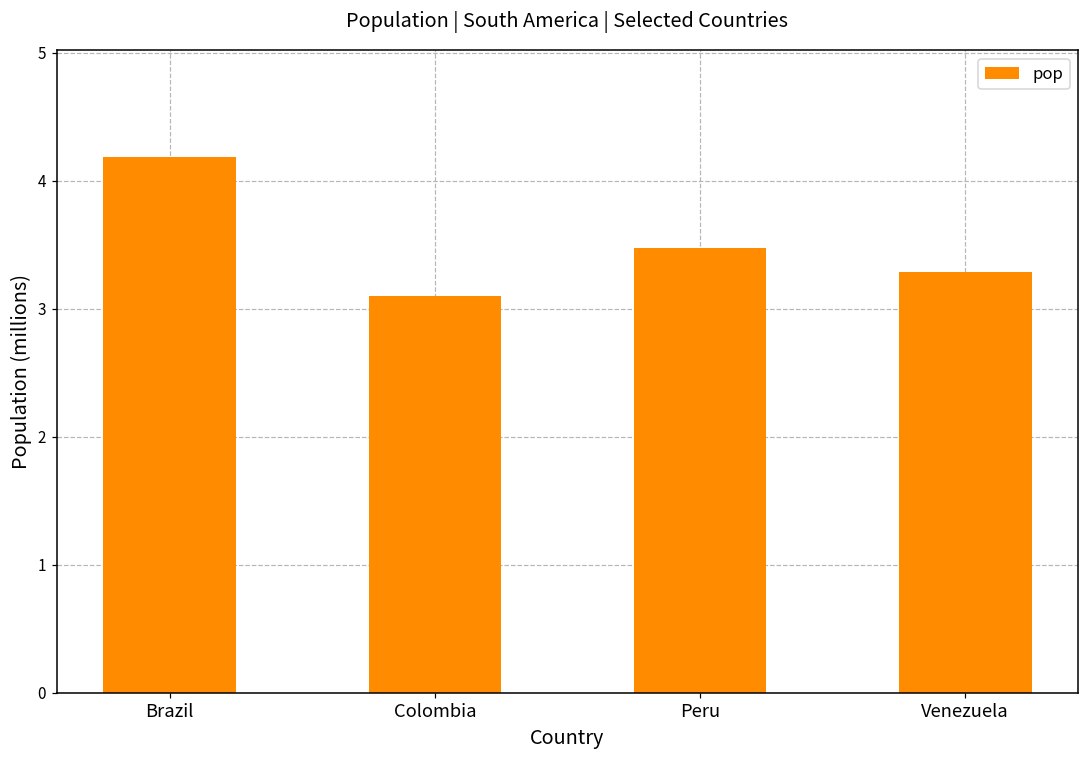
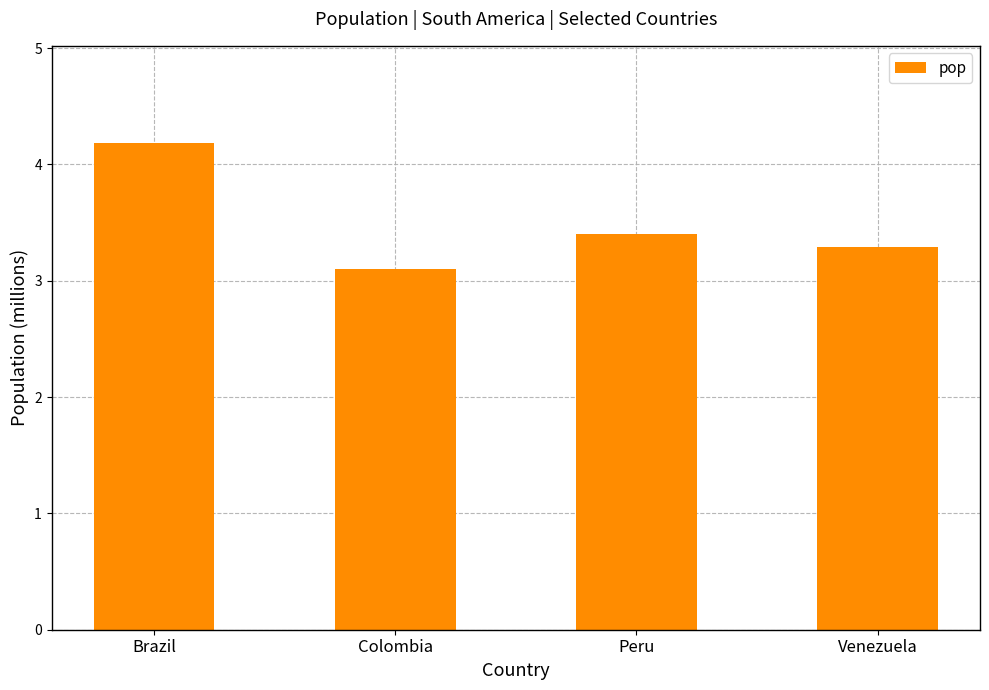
  {
    "Brazil": 4.18,
    "Colombia": 3.10,
-   "Peru": 3.48,
+   "Peru": 3.40,
    "Venezuela": 3.29
  }
